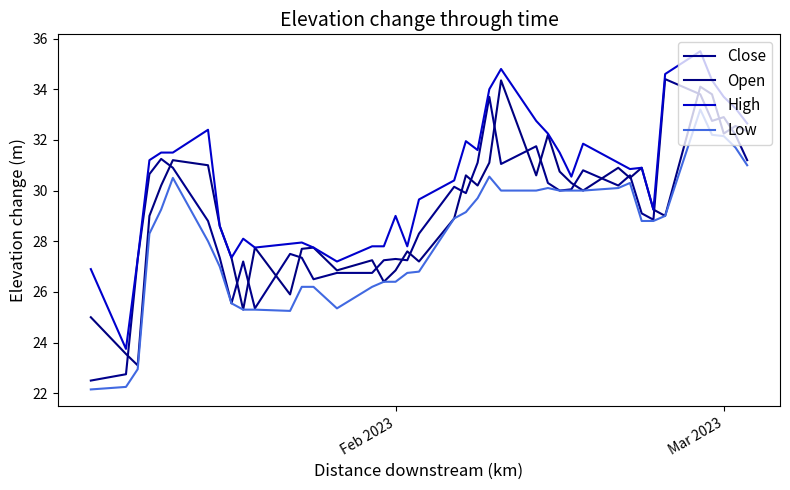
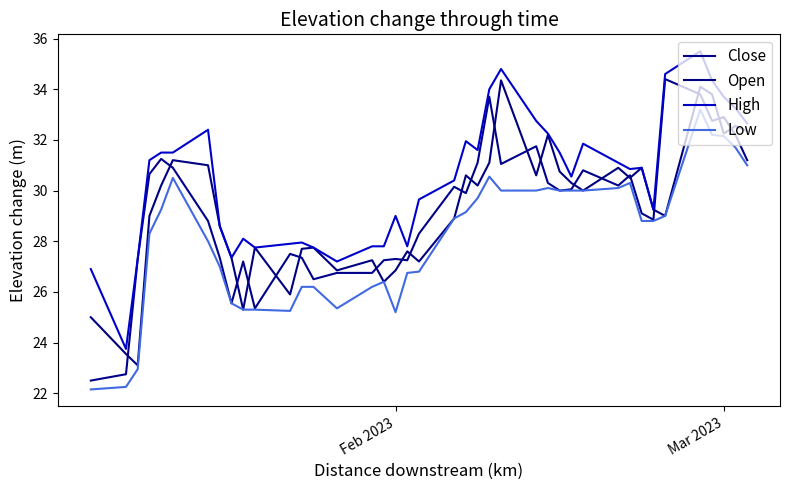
  {
    "High": {
      "Feb 2023": 29.0
    },
    "Low": {
-     "Feb 2023": 26.4
+     "Feb 2023": 25.2
    }
  }
